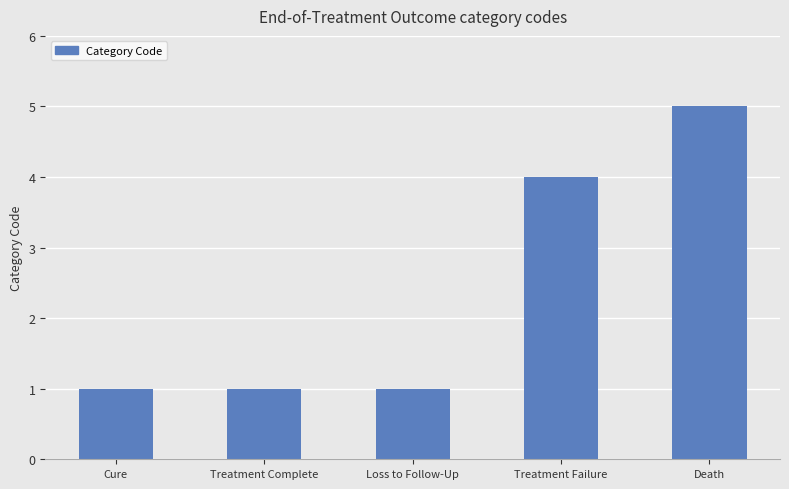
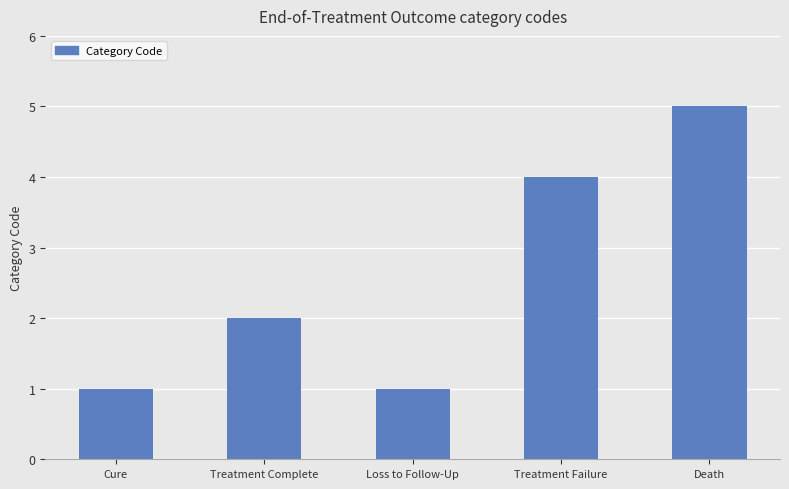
  {
    "Cure": 1,
-   "Treatment Complete": 1,
+   "Treatment Complete": 2,
    "Loss to Follow-Up": 1,
    "Treatment Failure": 4,
    "Death": 5
  }
